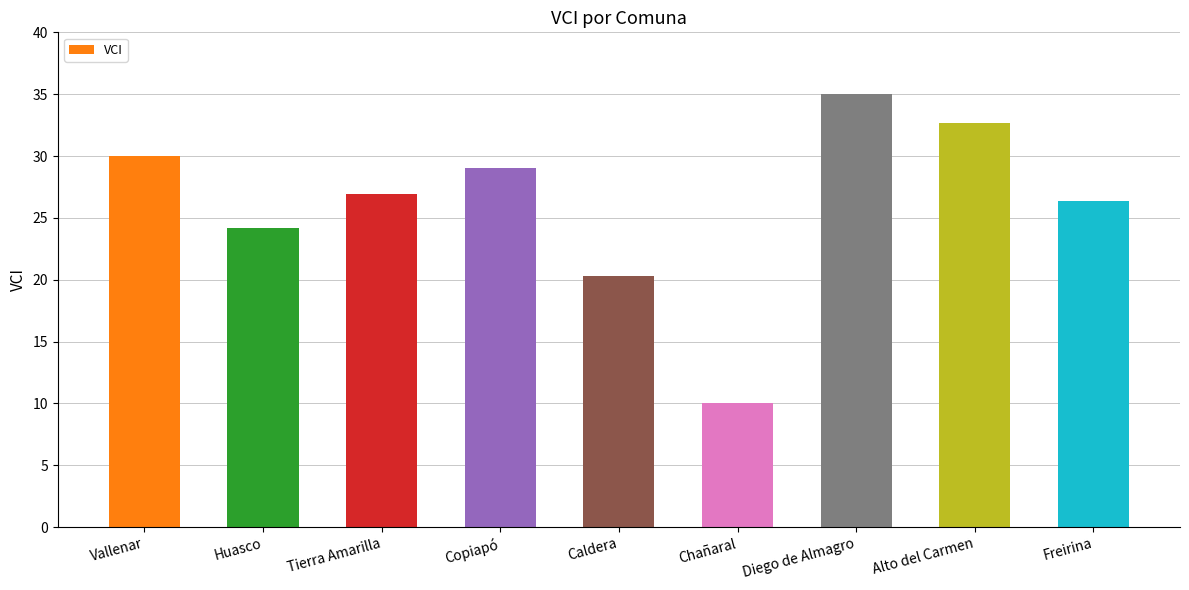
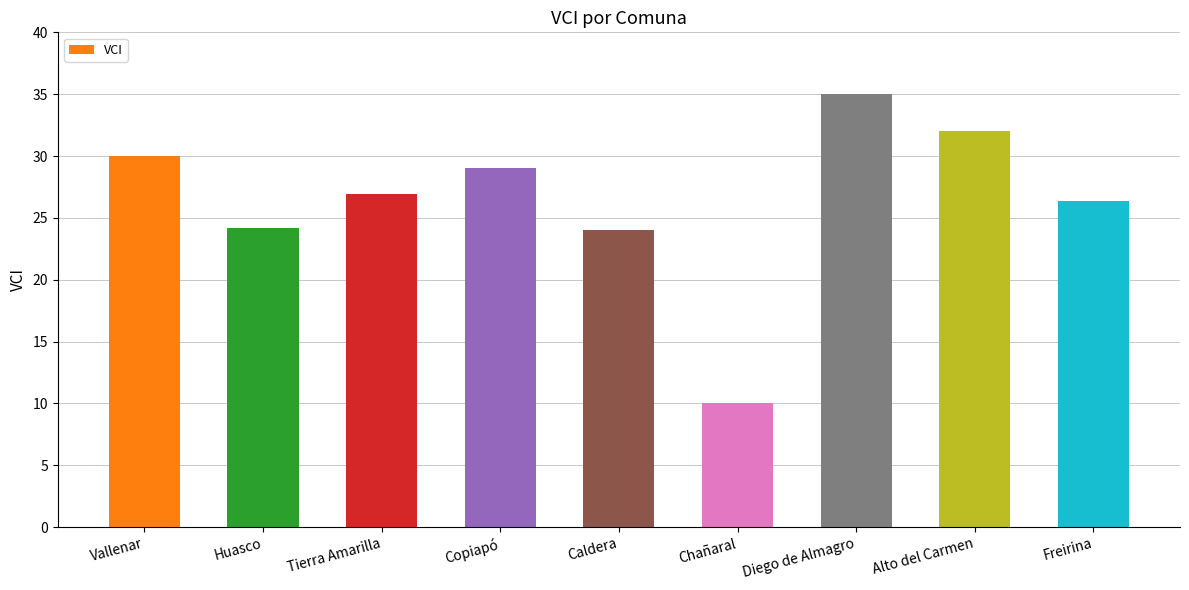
  {
    "Vallenar": 30.0,
    "Huasco": 24.2,
    "Tierra Amarilla": 26.9,
    "Copiapó": 29.0,
-   "Caldera": 20.3,
+   "Caldera": 24.0,
    "Chañaral": 10.0,
    "Diego de Almagro": 35.0,
-   "Alto del Carmen": 32.7,
+   "Alto del Carmen": 32.0,
    "Freirina": 26.4
  }
